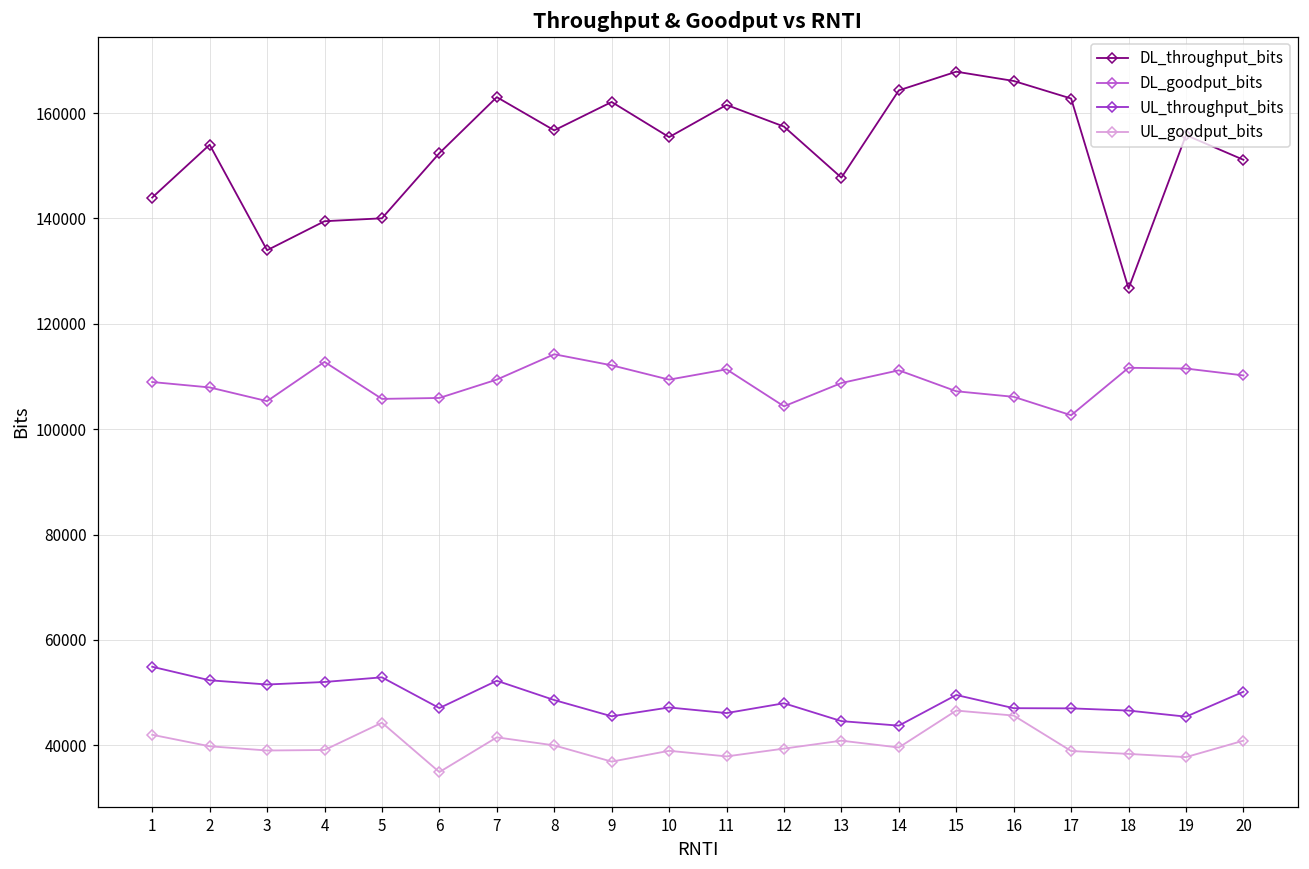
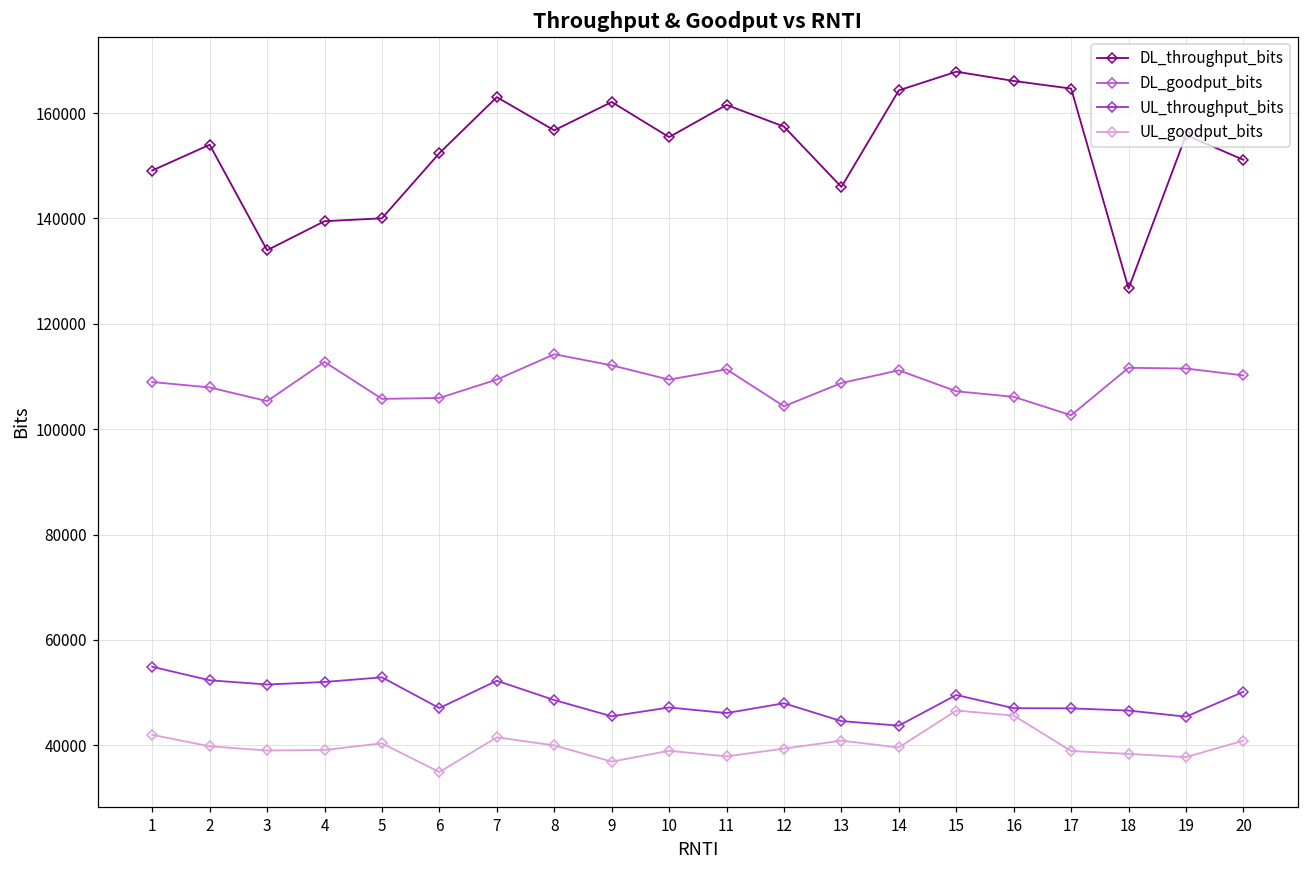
  {
    "DL_throughput_bits": {
-     "1": 144000,
+     "1": 149000,
      "2": 154000,
      "3": 134000,
      "4": 139000,
      "5": 140000,
      "6": 152000,
      "7": 163000,
      "8": 157000,
      "9": 162000,
      "10": 155000,
      "11": 162000,
      "12": 157000,
-     "13": 148000,
+     "13": 146000,
      "14": 164000,
      "15": 168000,
      "16": 166000,
-     "17": 163000,
+     "17": 165000,
      "18": 127000,
      "20": 151000
    },
    "UL_goodput_bits": {
      "1": 42000,
      "2": 40000,
      "3": 39000,
      "4": 39000,
-     "5": 44000,
+     "5": 40000,
      "6": 35000,
      "7": 42000,
      "8": 40000,
      "9": 37000,
      "10": 39000,
      "11": 38000,
      "12": 39000,
      "13": 41000,
      "14": 40000,
      "15": 47000,
      "16": 46000,
      "17": 39000,
      "18": 38000,
      "19": 38000,
      "20": 41000
    }
  }
